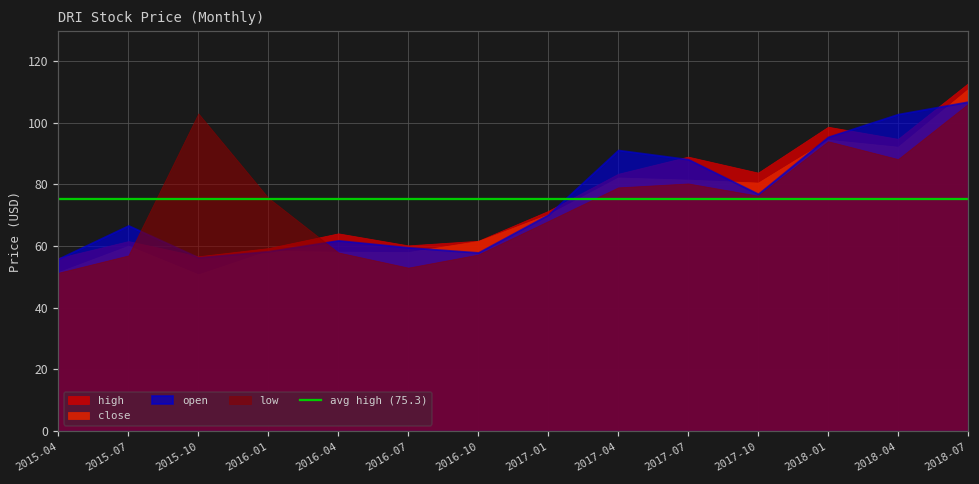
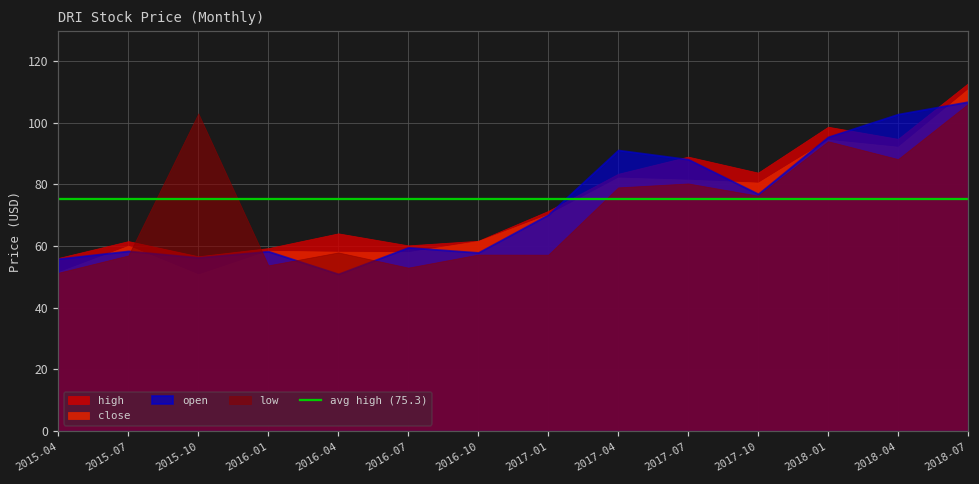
  {
    "open": {
-     "2015-07": 67,
-     "2016-04": 62,
+     "2015-07": 58,
+     "2016-04": 51,
      "2017-04": 91,
      "2018-01": 95,
      "2018-04": 103
    },
    "low": {
      "2015-07": 57,
      "2015-10": 103,
-     "2016-01": 76,
+     "2016-01": 54,
      "2016-07": 53,
-     "2017-01": 68,
+     "2017-01": 57,
      "2017-04": 79,
      "2017-07": 80,
      "2018-04": 88
    }
  }
